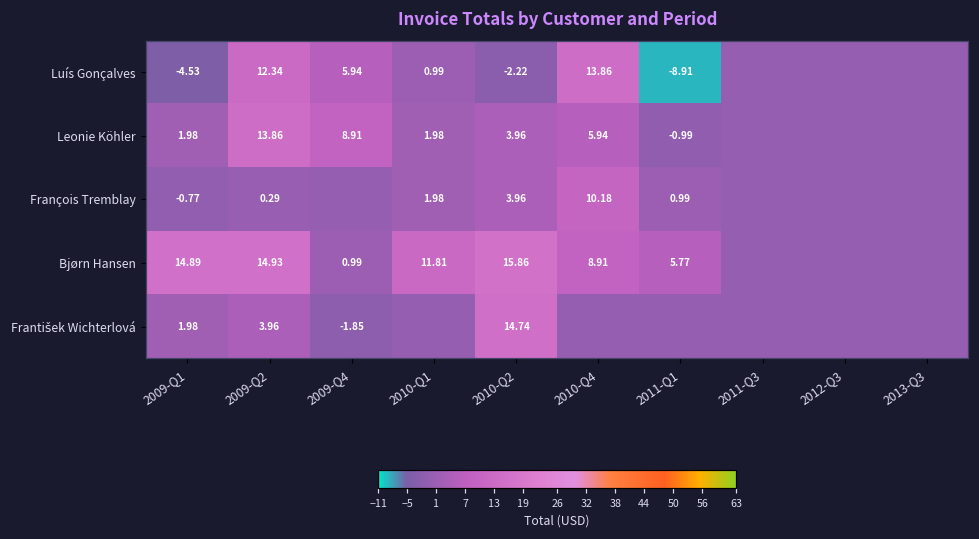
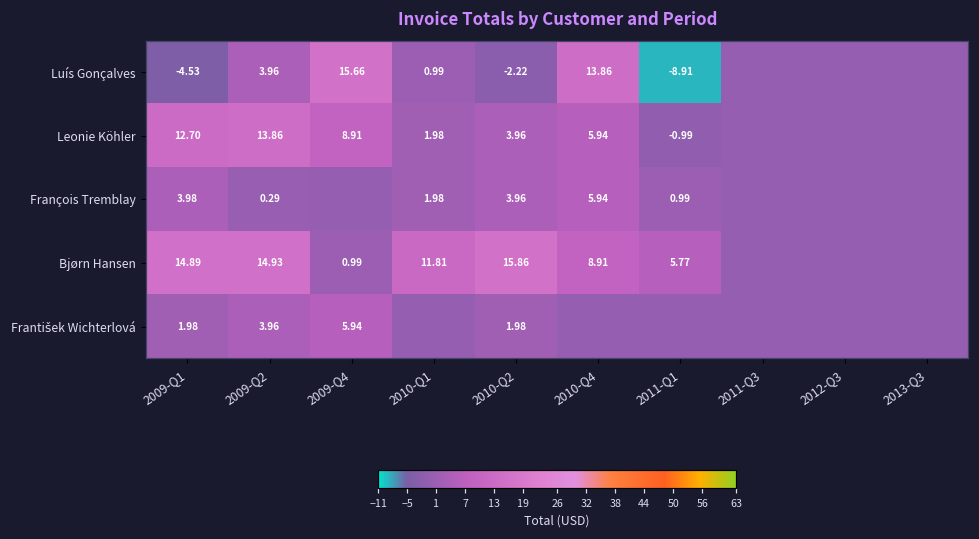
  {
    "Luís Gonçalves": {
      "2009-Q1": -4.53,
-     "2009-Q2": 12.34,
-     "2009-Q4": 5.94,
+     "2009-Q2": 3.96,
+     "2009-Q4": 15.66,
      "2010-Q1": 0.99,
      "2010-Q2": -2.22,
      "2010-Q4": 13.86,
      "2011-Q1": -8.91
    },
    "Leonie Köhler": {
-     "2009-Q1": 1.98,
+     "2009-Q1": 12.70,
      "2009-Q2": 13.86,
      "2009-Q4": 8.91,
      "2010-Q1": 1.98,
      "2010-Q2": 3.96,
      "2010-Q4": 5.94,
      "2011-Q1": -0.99
    },
    "François Tremblay": {
-     "2009-Q1": -0.77,
+     "2009-Q1": 3.98,
      "2009-Q2": 0.29,
      "2010-Q1": 1.98,
      "2010-Q2": 3.96,
-     "2010-Q4": 10.18,
+     "2010-Q4": 5.94,
      "2011-Q1": 0.99
    },
    "Bjørn Hansen": {
      "2009-Q1": 14.89,
      "2009-Q2": 14.93,
      "2009-Q4": 0.99,
      "2010-Q1": 11.81,
      "2010-Q2": 15.86,
      "2010-Q4": 8.91,
      "2011-Q1": 5.77
    },
    "František Wichterlová": {
      "2009-Q1": 1.98,
      "2009-Q2": 3.96,
-     "2009-Q4": -1.85,
-     "2010-Q2": 14.74
+     "2009-Q4": 5.94,
+     "2010-Q2": 1.98
    }
  }
